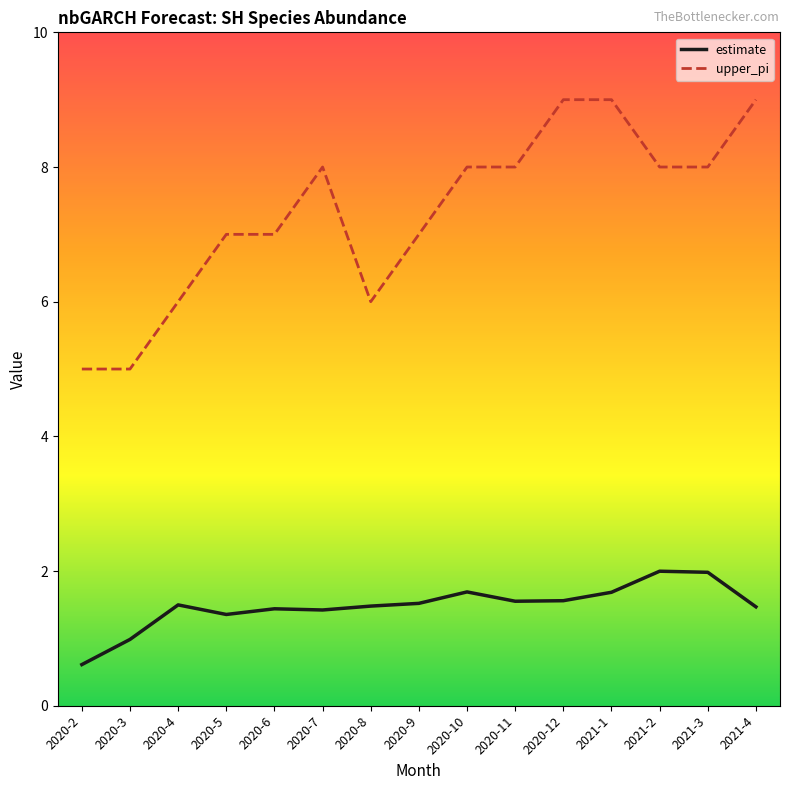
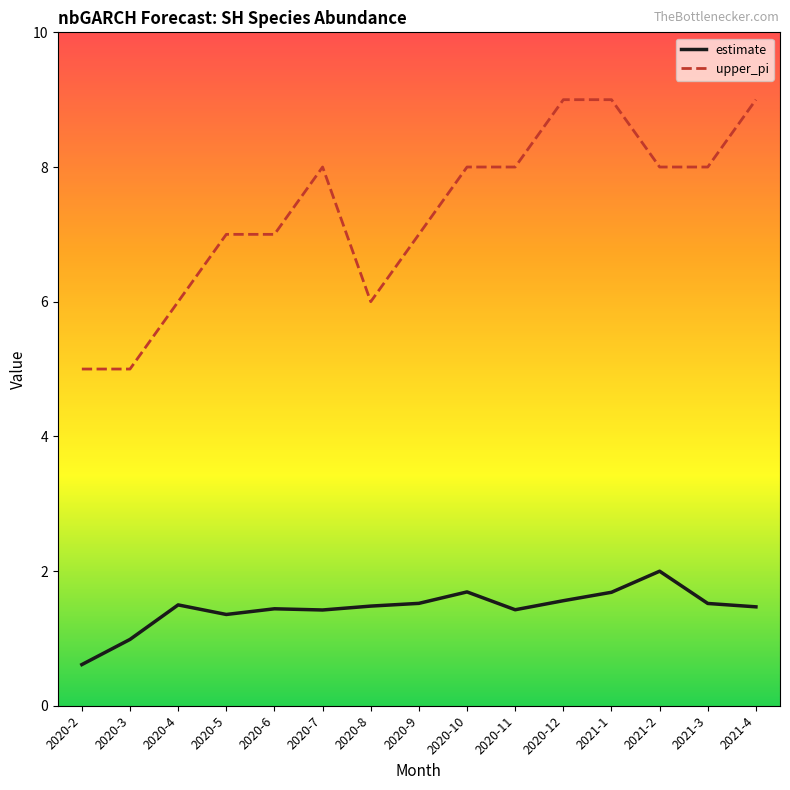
  {
    "estimate": {
      "2020-2": 0.6,
      "2020-3": 1.0,
      "2020-4": 1.5,
      "2020-5": 1.4,
      "2020-6": 1.4,
      "2020-7": 1.4,
      "2020-8": 1.5,
      "2020-9": 1.5,
      "2020-10": 1.7,
-     "2020-11": 1.6,
+     "2020-11": 1.4,
      "2020-12": 1.6,
      "2021-1": 1.7,
      "2021-2": 2.0,
-     "2021-3": 2.0,
+     "2021-3": 1.5,
      "2021-4": 1.5
    },
    "upper_pi": {
      "2020-2": 5.0,
      "2020-3": 5.0,
      "2020-4": 6.0,
      "2020-5": 7.0,
      "2020-6": 7.0,
      "2020-7": 8.0,
      "2020-8": 6.0,
      "2020-9": 7.0,
      "2020-10": 8.0,
      "2020-11": 8.0,
      "2020-12": 9.0,
      "2021-1": 9.0,
      "2021-2": 8.0,
      "2021-3": 8.0,
      "2021-4": 9.0
    }
  }
